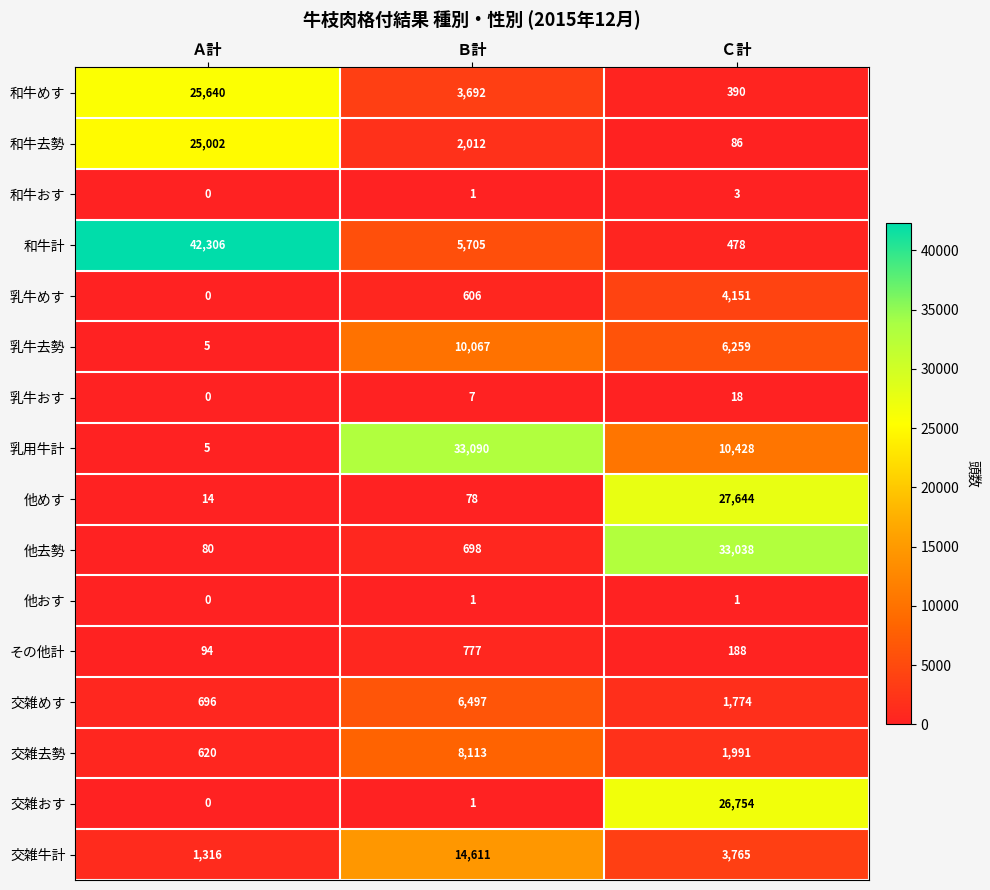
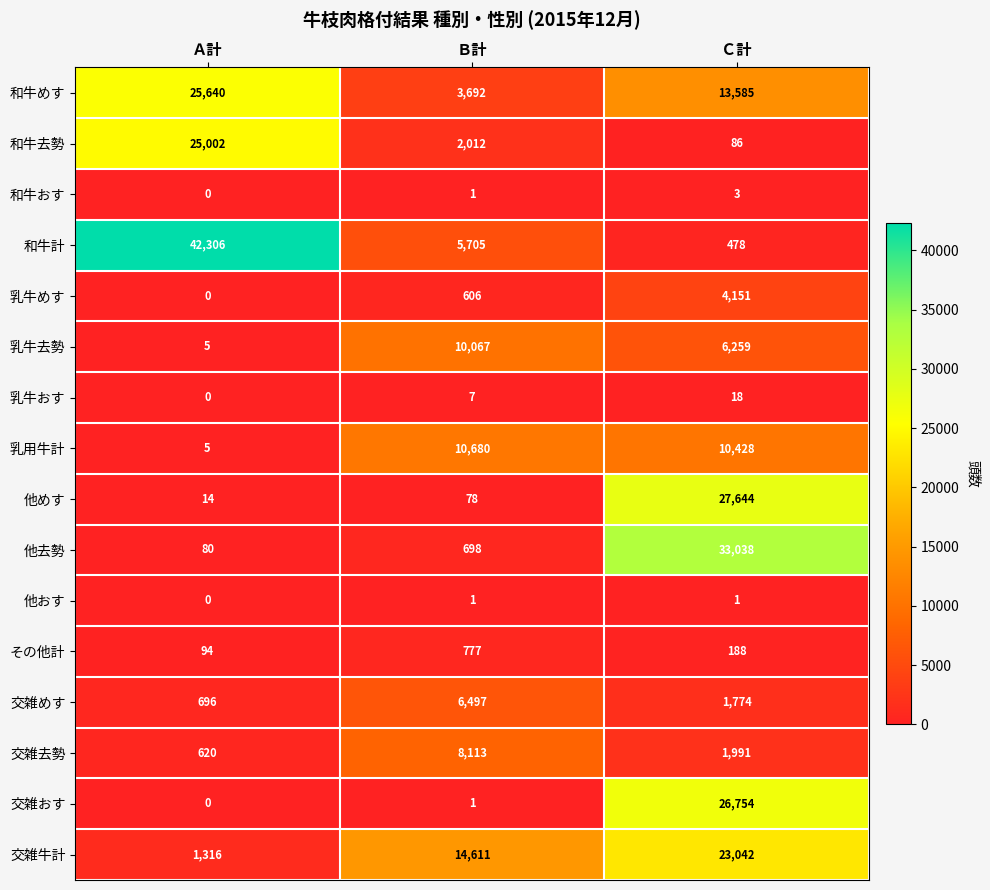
  {
    "和牛めす": {
      "Ａ計": "25,640",
      "Ｂ計": "3,692",
-     "Ｃ計": "390"
+     "Ｃ計": "13,585"
    },
    "和牛去勢": {
      "Ａ計": "25,002",
      "Ｂ計": "2,012",
      "Ｃ計": "86"
    },
    "和牛おす": {
      "Ａ計": "0",
      "Ｂ計": "1",
      "Ｃ計": "3"
    },
    "和牛計": {
      "Ａ計": "42,306",
      "Ｂ計": "5,705",
      "Ｃ計": "478"
    },
    "乳牛めす": {
      "Ａ計": "0",
      "Ｂ計": "606",
      "Ｃ計": "4,151"
    },
    "乳牛去勢": {
      "Ａ計": "5",
      "Ｂ計": "10,067",
      "Ｃ計": "6,259"
    },
    "乳牛おす": {
      "Ａ計": "0",
      "Ｂ計": "7",
      "Ｃ計": "18"
    },
    "乳用牛計": {
      "Ａ計": "5",
-     "Ｂ計": "33,090",
+     "Ｂ計": "10,680",
      "Ｃ計": "10,428"
    },
    "他めす": {
      "Ａ計": "14",
      "Ｂ計": "78",
      "Ｃ計": "27,644"
    },
    "他去勢": {
      "Ａ計": "80",
      "Ｂ計": "698",
      "Ｃ計": "33,038"
    },
    "他おす": {
      "Ａ計": "0",
      "Ｂ計": "1",
      "Ｃ計": "1"
    },
    "その他計": {
      "Ａ計": "94",
      "Ｂ計": "777",
      "Ｃ計": "188"
    },
    "交雑めす": {
      "Ａ計": "696",
      "Ｂ計": "6,497",
      "Ｃ計": "1,774"
    },
    "交雑去勢": {
      "Ａ計": "620",
      "Ｂ計": "8,113",
      "Ｃ計": "1,991"
    },
    "交雑おす": {
      "Ａ計": "0",
      "Ｂ計": "1",
      "Ｃ計": "26,754"
    },
    "交雑牛計": {
      "Ａ計": "1,316",
      "Ｂ計": "14,611",
-     "Ｃ計": "3,765"
+     "Ｃ計": "23,042"
    }
  }
